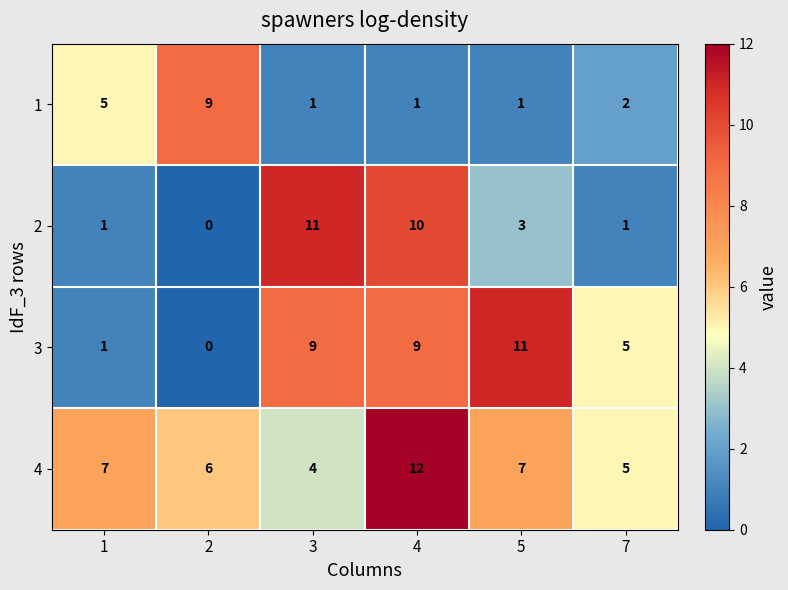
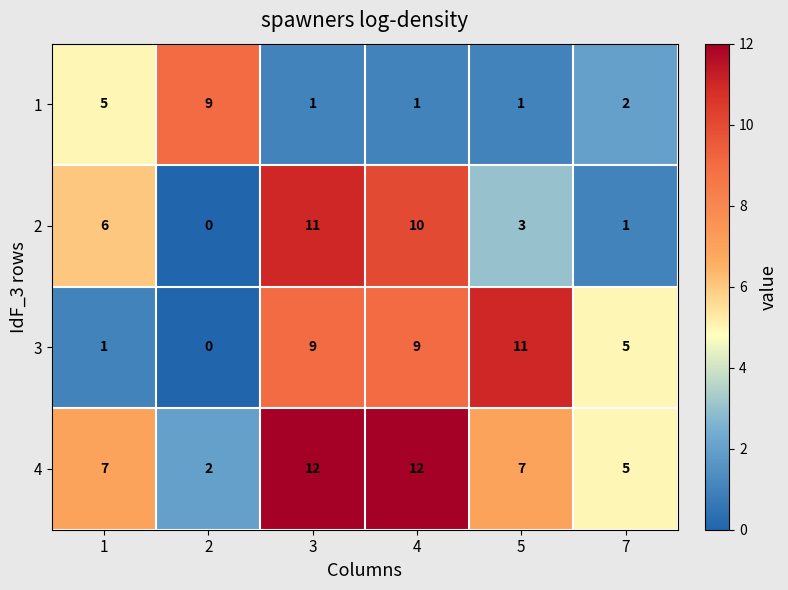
  {
    "1": {
      "1": 5,
      "2": 9,
      "3": 1,
      "4": 1,
      "5": 1,
      "7": 2
    },
    "2": {
-     "1": 1,
+     "1": 6,
      "2": 0,
      "3": 11,
      "4": 10,
      "5": 3,
      "7": 1
    },
    "3": {
      "1": 1,
      "2": 0,
      "3": 9,
      "4": 9,
      "5": 11,
      "7": 5
    },
    "4": {
      "1": 7,
-     "2": 6,
-     "3": 4,
+     "2": 2,
+     "3": 12,
      "4": 12,
      "5": 7,
      "7": 5
    }
  }
